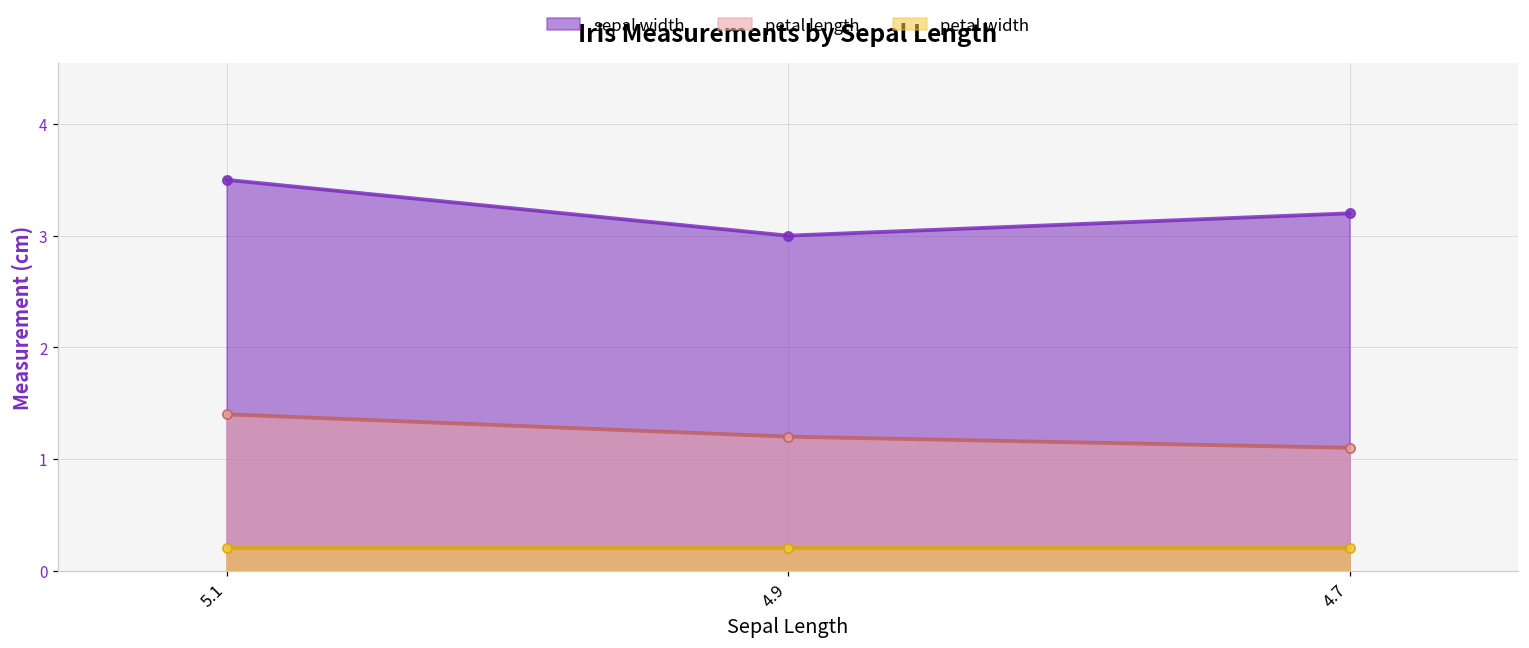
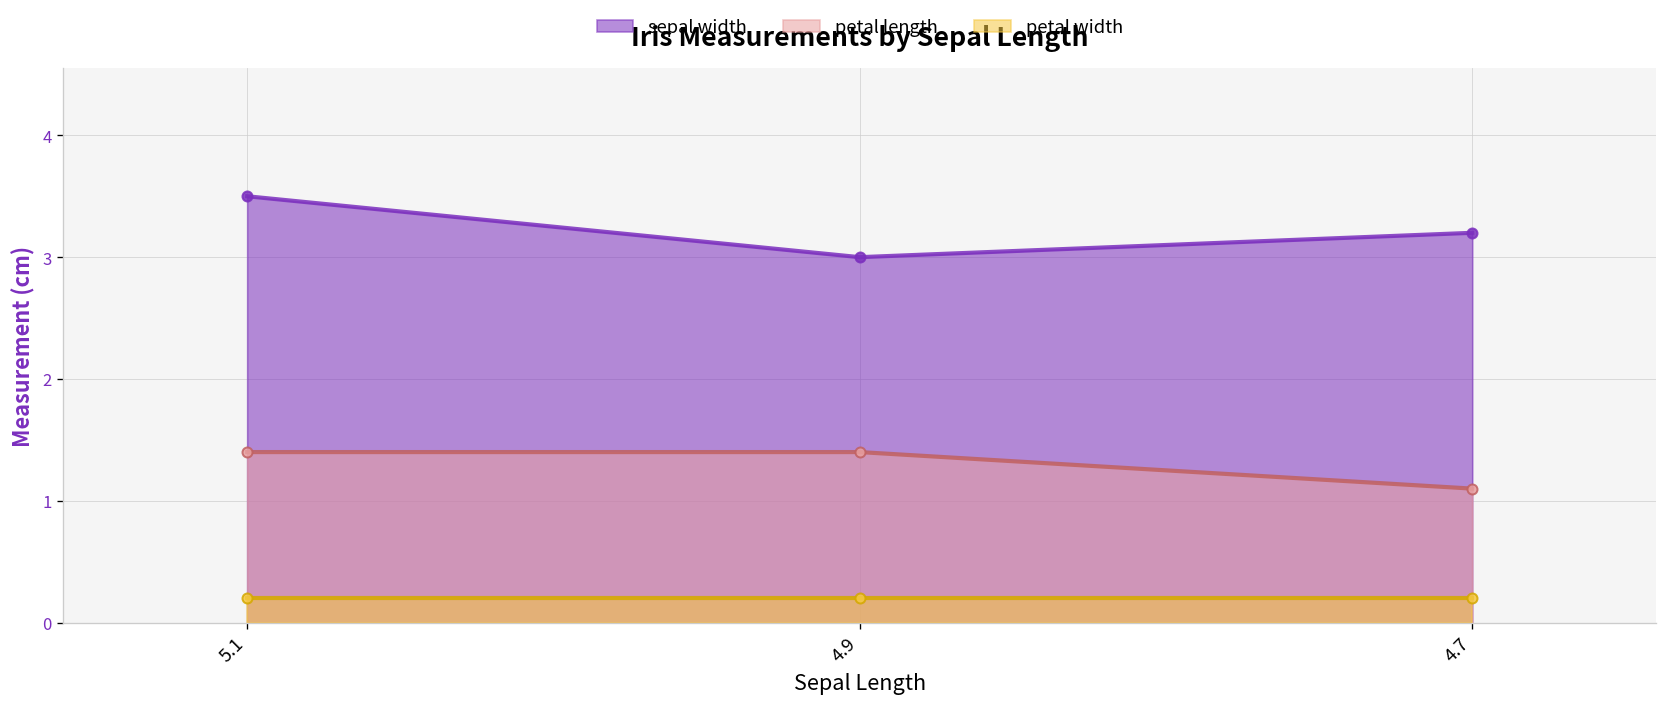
  {
    "sepal width": {
      "5.1": 3.5,
      "4.9": 3.0,
      "4.7": 3.2
    },
    "petal length": {
      "5.1": 1.4,
-     "4.9": 1.2,
+     "4.9": 1.4,
      "4.7": 1.1
    },
    "petal width": {
      "5.1": 0.2,
      "4.9": 0.2,
      "4.7": 0.2
    }
  }
